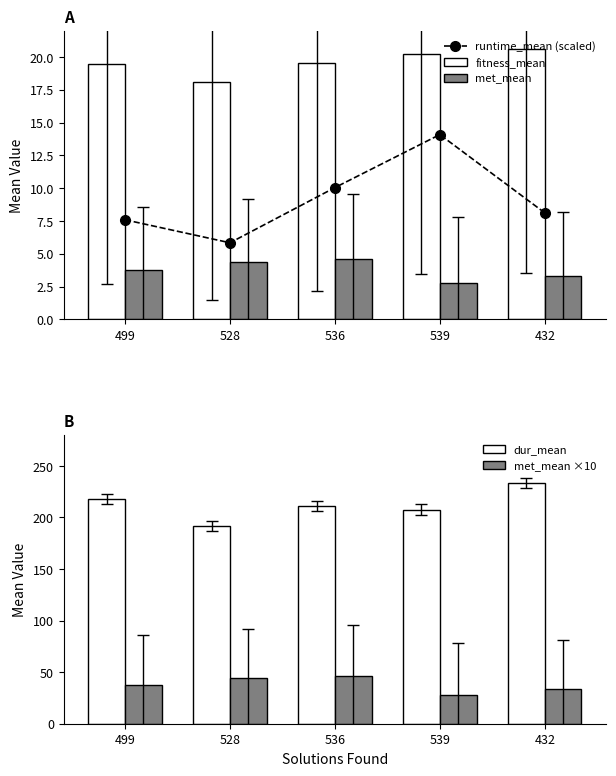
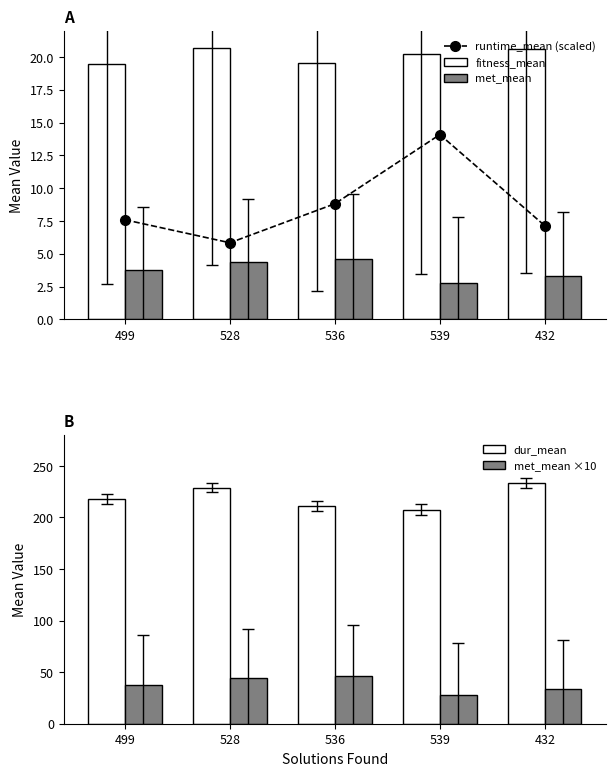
  {
    "A": {
      "fitness_mean": {
        "499": 19.4,
-       "528": 18.1,
+       "528": 20.7,
        "536": 19.5,
        "539": 20.2,
        "432": 20.6
      },
      "met_mean": {
        "499": 3.8,
        "528": 4.4,
        "536": 4.6,
        "539": 2.8,
        "432": 3.3
      },
      "runtime_mean (scaled)": {
        "499": 7.6,
        "528": 5.8,
-       "536": 10.0,
+       "536": 8.8,
        "539": 14.1,
-       "432": 8.1
+       "432": 7.1
      }
    },
    "B": {
      "dur_mean": {
        "499": 217,
-       "528": 192,
+       "528": 229,
        "536": 211,
        "539": 208,
        "432": 233
      },
      "met_mean ×10": {
        "499": 38,
        "528": 44,
        "536": 46,
        "539": 28,
        "432": 33
      }
    }
  }
